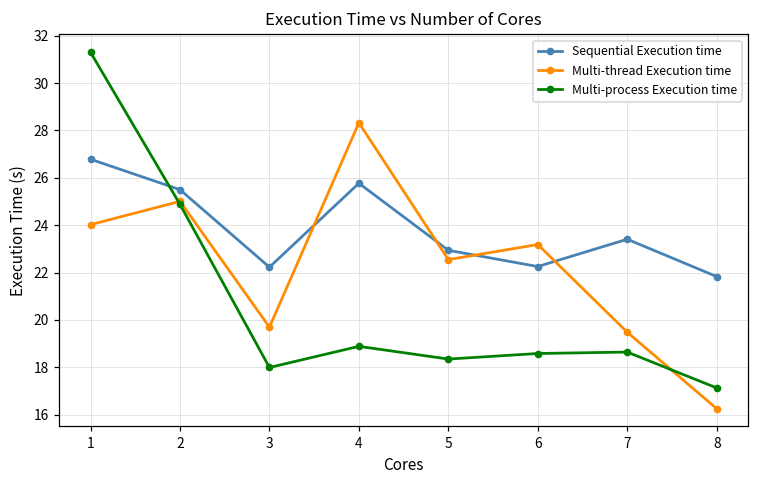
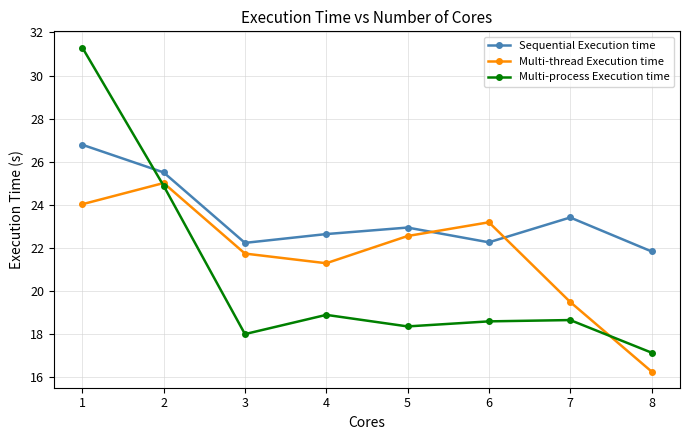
  {
    "Sequential Execution time": {
      "1": 26.8,
      "2": 25.5,
      "3": 22.2,
-     "4": 25.8,
+     "4": 22.6,
      "5": 22.9,
      "6": 22.3,
      "7": 23.4,
      "8": 21.8
    },
    "Multi-thread Execution time": {
      "1": 24.0,
      "2": 25.0,
-     "3": 19.7,
-     "4": 28.3,
+     "3": 21.7,
+     "4": 21.3,
      "5": 22.5,
      "6": 23.2,
      "7": 19.5,
      "8": 16.3
    },
    "Multi-process Execution time": {
      "1": 31.3,
      "2": 24.9,
      "3": 18.0,
      "4": 18.9,
      "5": 18.3,
      "6": 18.6,
      "7": 18.6,
      "8": 17.1
    }
  }
